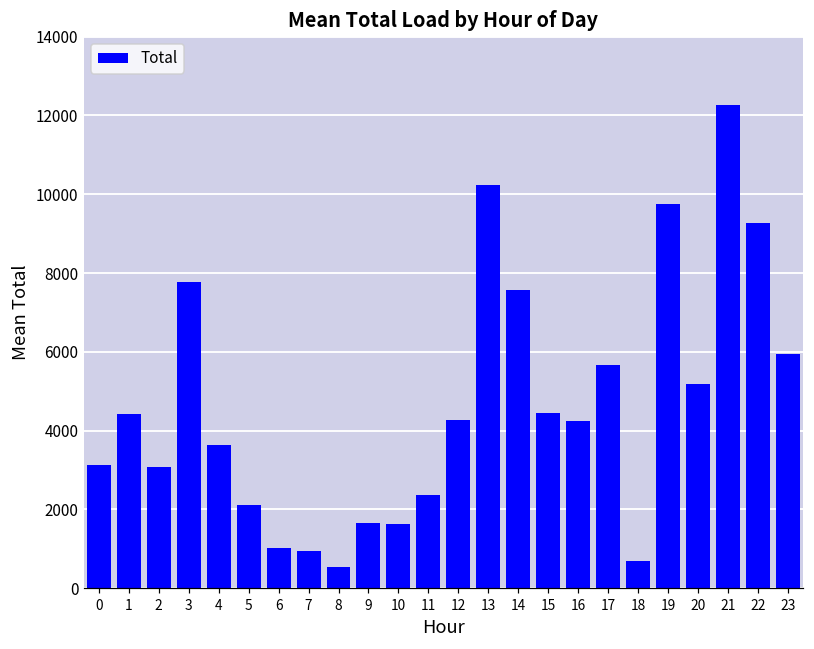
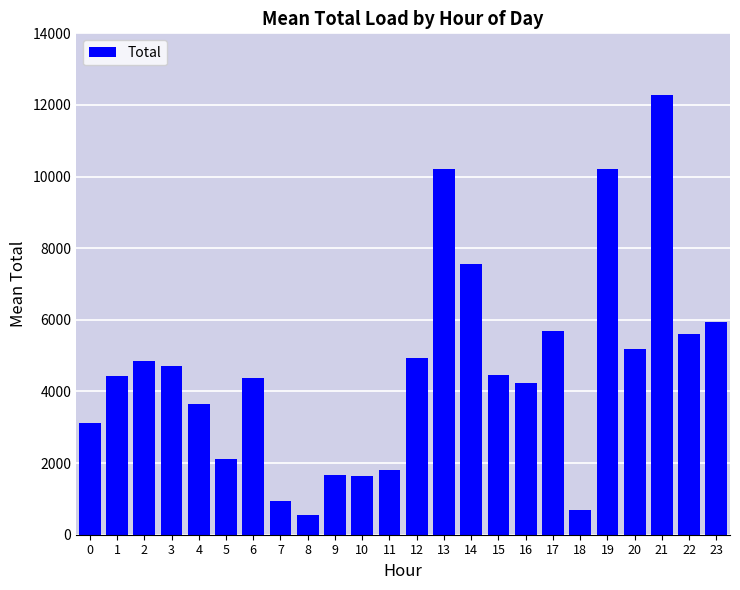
  {
    "0": 3100,
    "1": 4400,
-   "2": 3100,
-   "3": 7800,
+   "2": 4900,
+   "3": 4700,
    "4": 3600,
    "5": 2100,
-   "6": 1000,
+   "6": 4400,
    "7": 900,
    "8": 500,
    "9": 1700,
    "10": 1600,
-   "11": 2400,
-   "12": 4300,
+   "11": 1800,
+   "12": 4900,
    "13": 10200,
    "14": 7600,
    "15": 4400,
    "16": 4200,
    "17": 5700,
    "18": 700,
-   "19": 9800,
+   "19": 10200,
    "20": 5200,
    "21": 12300,
-   "22": 9300,
+   "22": 5600,
    "23": 5900
  }
